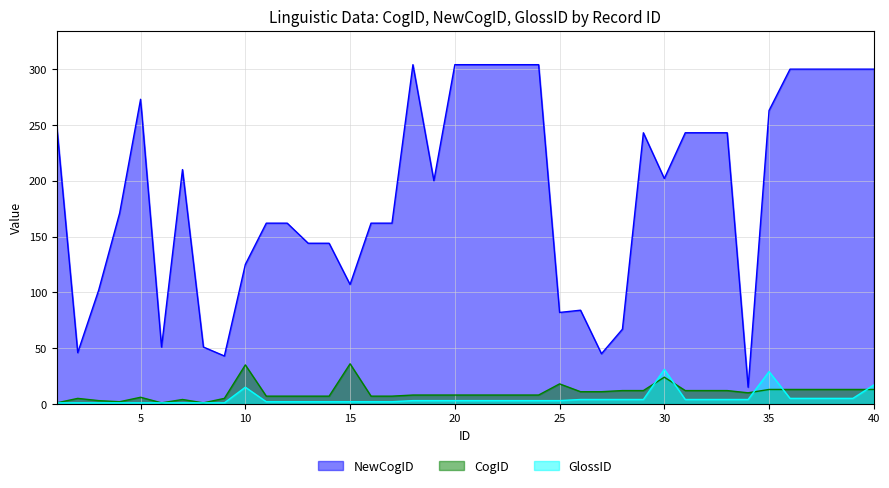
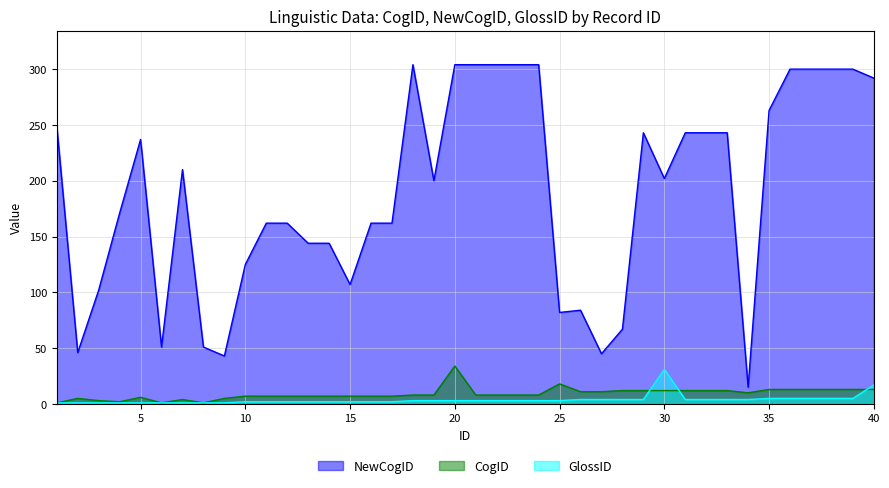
  {
    "NewCogID": {
-     "5": 273,
+     "5": 237,
      "10": 125,
      "15": 107,
      "20": 304,
      "25": 82,
      "30": 202,
      "35": 263,
-     "40": 300
+     "40": 292
    },
    "CogID": {
      "5": 6,
-     "10": 35,
-     "15": 36,
-     "20": 8,
+     "10": 7,
+     "15": 7,
+     "20": 34,
      "25": 18,
-     "30": 24,
+     "30": 12,
      "35": 13,
      "40": 13
    },
    "GlossID": {
      "5": 1,
-     "10": 15,
+     "10": 2,
      "15": 2,
      "20": 3,
      "25": 3,
      "30": 31,
-     "35": 29,
+     "35": 5,
      "40": 17
    }
  }
